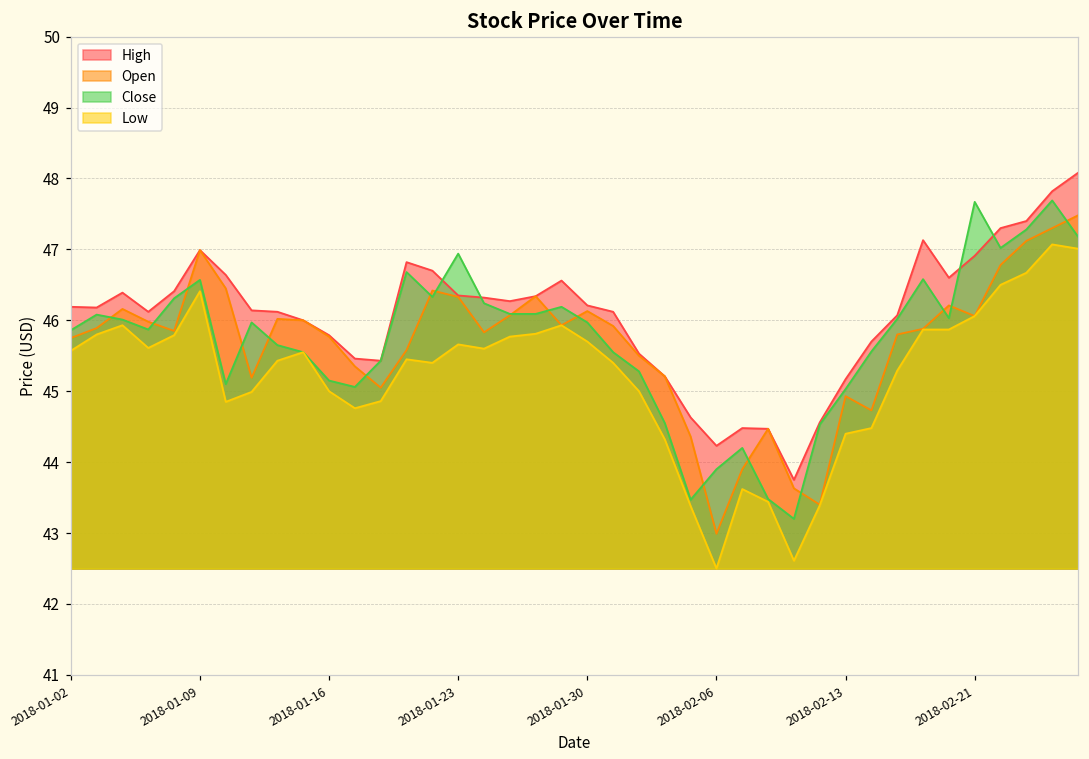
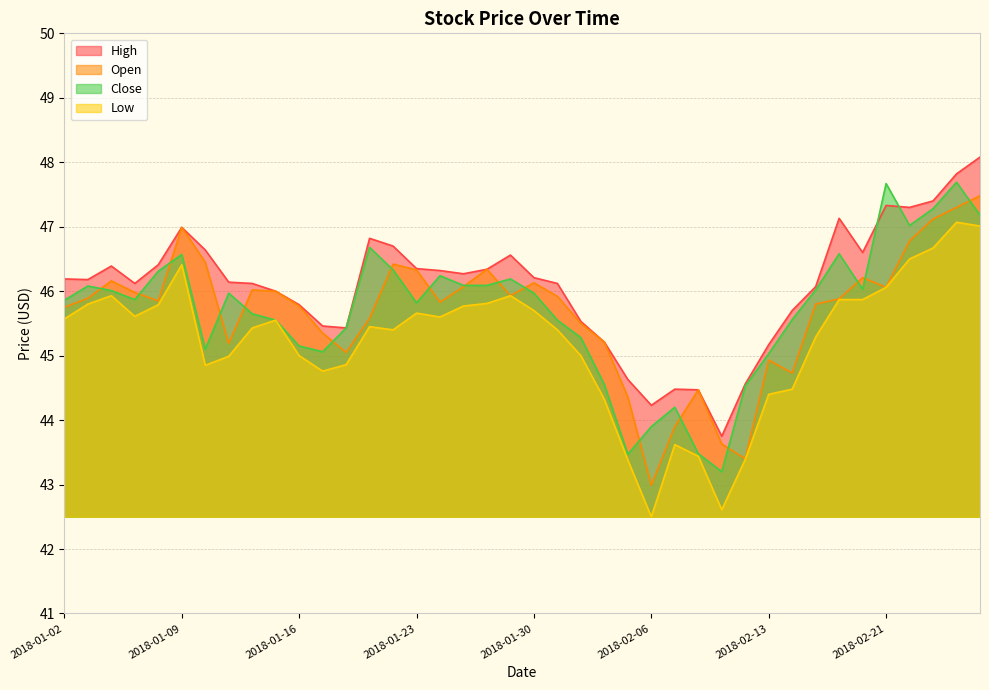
  {
    "High": {
      "2018-01-02": 46.2,
      "2018-01-30": 46.2,
      "2018-02-06": 44.2,
      "2018-02-13": 45.2,
-     "2018-02-21": 46.9
+     "2018-02-21": 47.3
    },
    "Close": {
      "2018-01-02": 45.9,
      "2018-01-09": 46.6,
      "2018-01-16": 45.2,
-     "2018-01-23": 46.9,
+     "2018-01-23": 45.8,
      "2018-01-30": 46.0,
      "2018-02-06": 43.9,
      "2018-02-13": 45.0,
      "2018-02-21": 47.7
    }
  }
